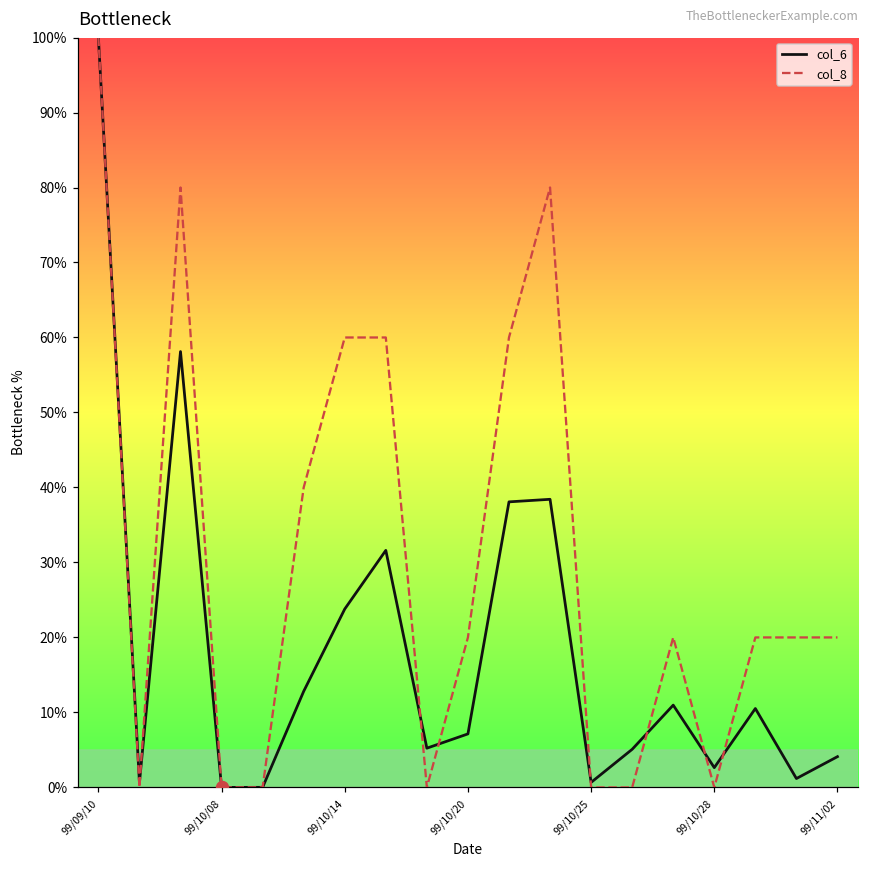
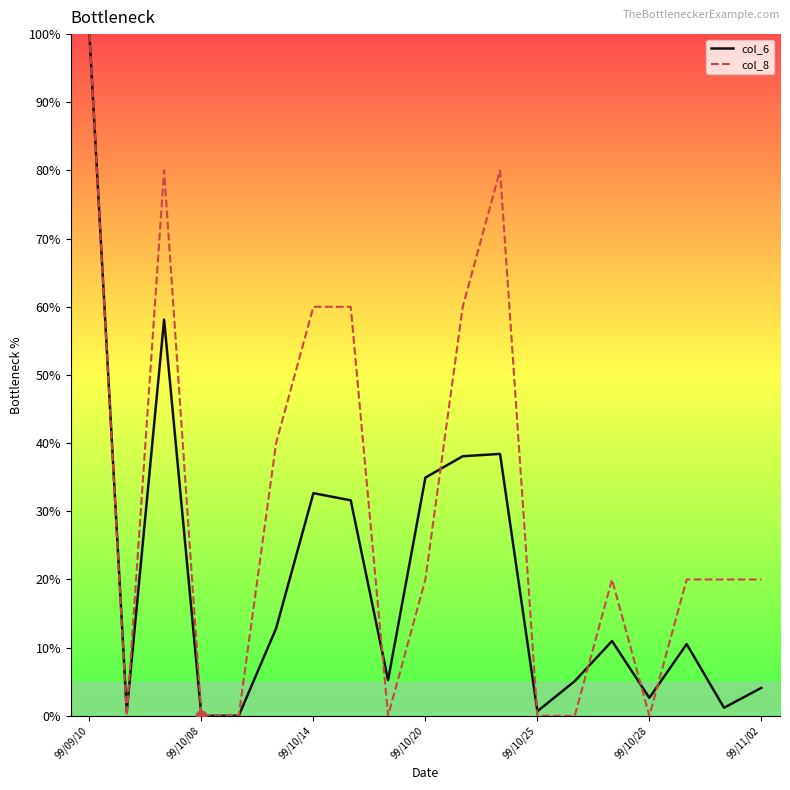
  {
    "col_6": {
-     "99/10/14": "24%",
-     "99/10/20": "7%"
+     "99/10/14": "33%",
+     "99/10/20": "35%"
    }
  }
